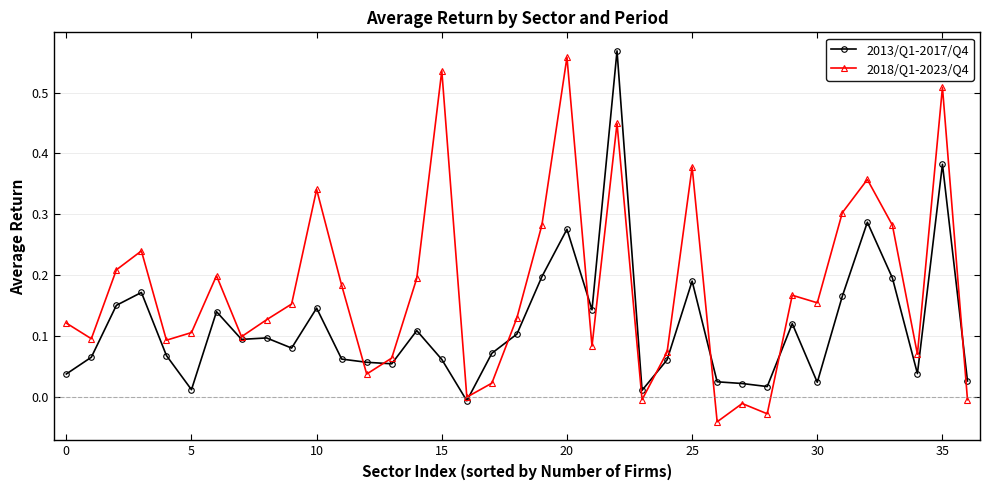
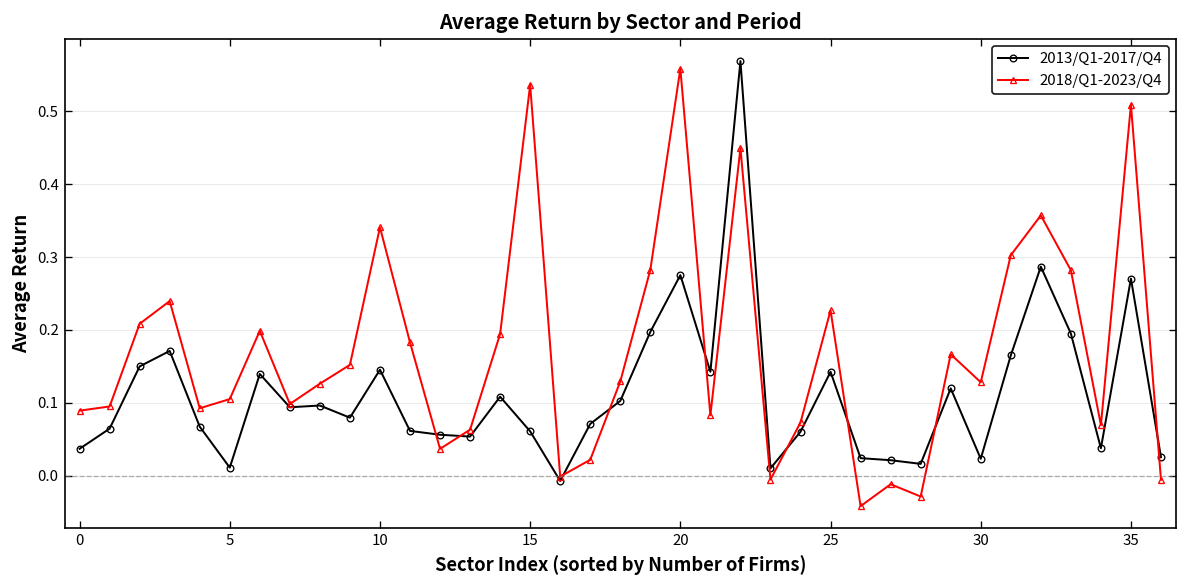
  {
    "2013/Q1-2017/Q4": {
      "0": 0.04,
      "5": 0.01,
      "10": 0.15,
      "15": 0.06,
      "20": 0.28,
-     "25": 0.19,
+     "25": 0.14,
      "30": 0.02,
-     "35": 0.38
+     "35": 0.27
    },
    "2018/Q1-2023/Q4": {
-     "0": 0.12,
+     "0": 0.09,
      "5": 0.11,
      "10": 0.34,
      "15": 0.54,
      "20": 0.56,
-     "25": 0.38,
-     "30": 0.15,
+     "25": 0.23,
+     "30": 0.13,
      "35": 0.51
    }
  }
